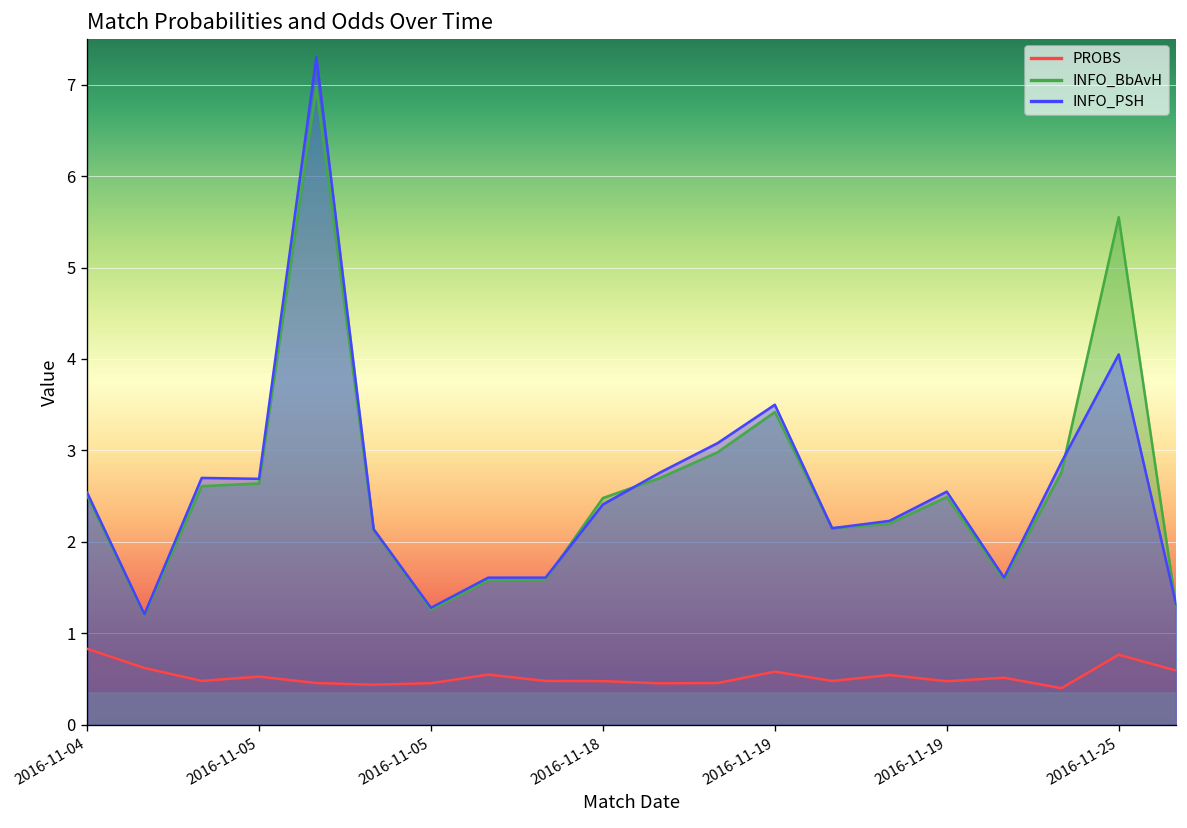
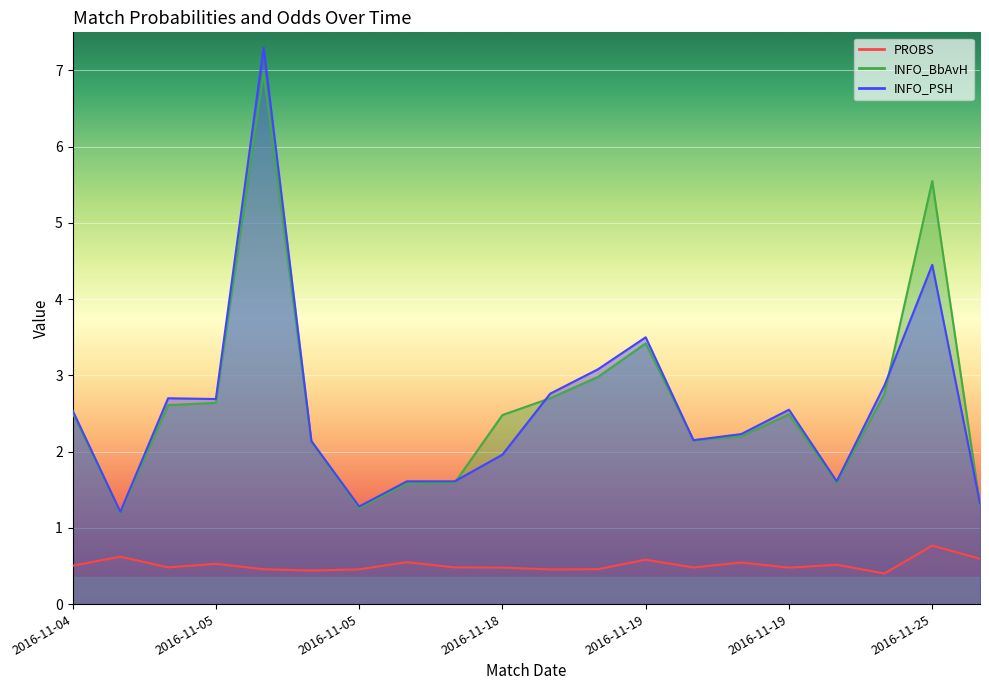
  {
    "PROBS": {
-     "2016-11-04": 0.8,
+     "2016-11-04": 0.5,
      "2016-11-18": 0.5,
      "2016-11-25": 0.8
    },
    "INFO_BbAvH": {
      "2016-11-18": 2.5,
      "2016-11-25": 5.6
    },
    "INFO_PSH": {
-     "2016-11-18": 2.4,
-     "2016-11-25": 4.1
+     "2016-11-18": 2.0,
+     "2016-11-25": 4.5
    }
  }
